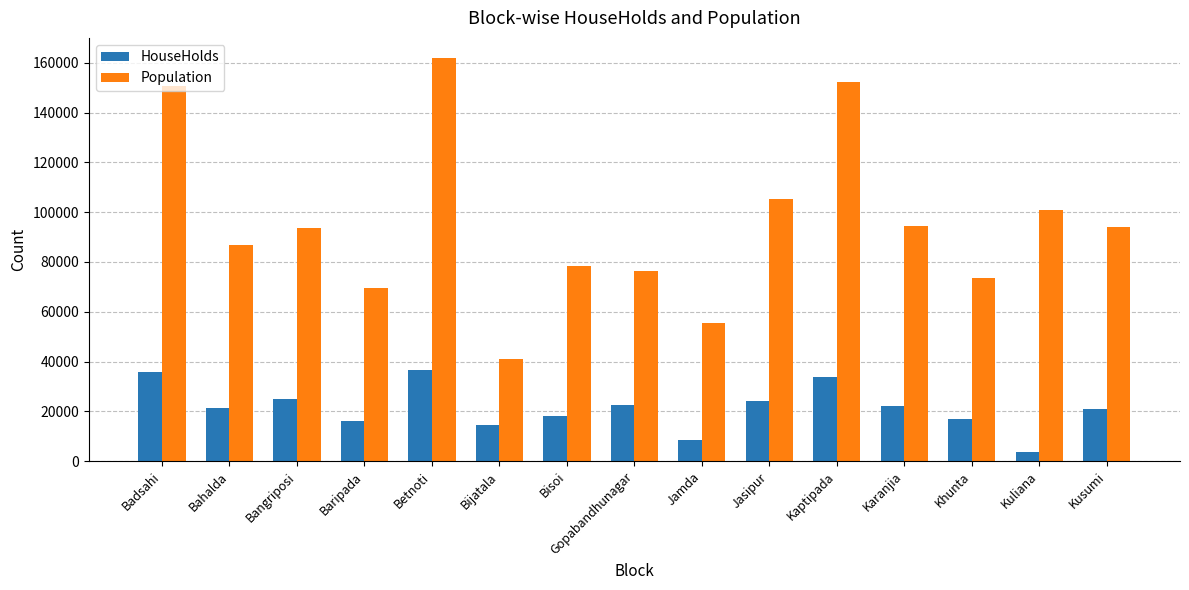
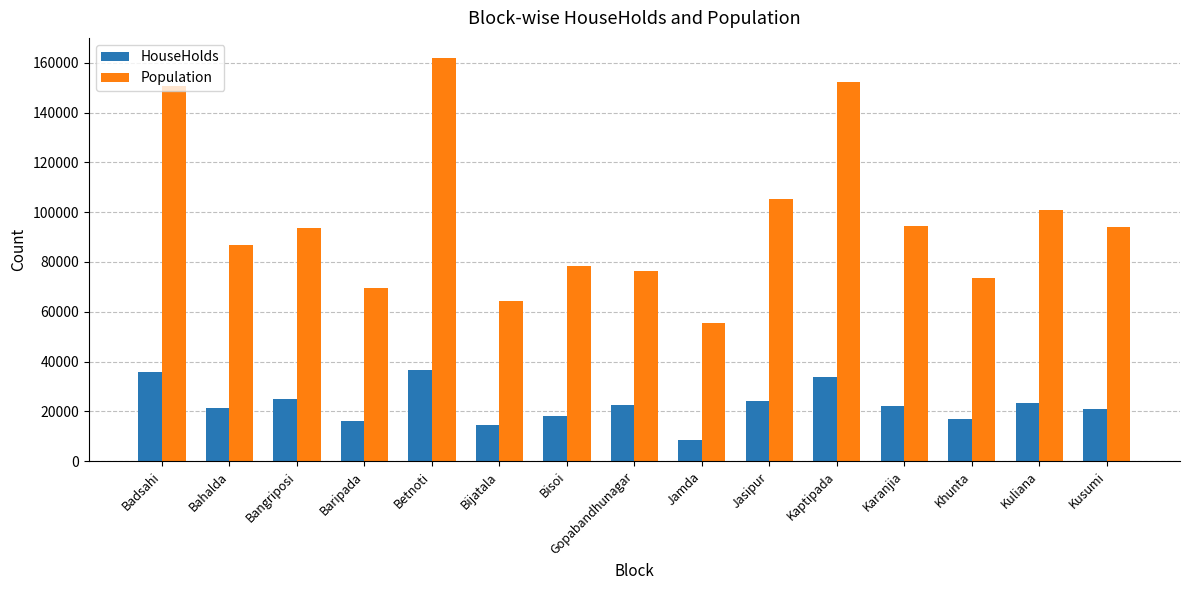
  {
    "HouseHolds": {
      "Badsahi": 36000,
      "Bahalda": 21000,
      "Bangriposi": 25000,
      "Baripada": 16000,
      "Betnoti": 37000,
      "Bijatala": 15000,
      "Bisoi": 18000,
      "Gopabandhunagar": 23000,
      "Jamda": 9000,
      "Jasipur": 24000,
      "Kaptipada": 34000,
      "Karanjia": 22000,
      "Khunta": 17000,
-     "Kuliana": 4000,
+     "Kuliana": 24000,
      "Kusumi": 21000
    },
    "Population": {
      "Bahalda": 87000,
      "Bangriposi": 94000,
      "Baripada": 70000,
      "Betnoti": 162000,
-     "Bijatala": 41000,
+     "Bijatala": 64000,
      "Bisoi": 78000,
      "Gopabandhunagar": 76000,
      "Jamda": 56000,
      "Jasipur": 105000,
      "Kaptipada": 152000,
      "Karanjia": 95000,
      "Khunta": 73000,
      "Kuliana": 101000,
      "Kusumi": 94000
    }
  }
